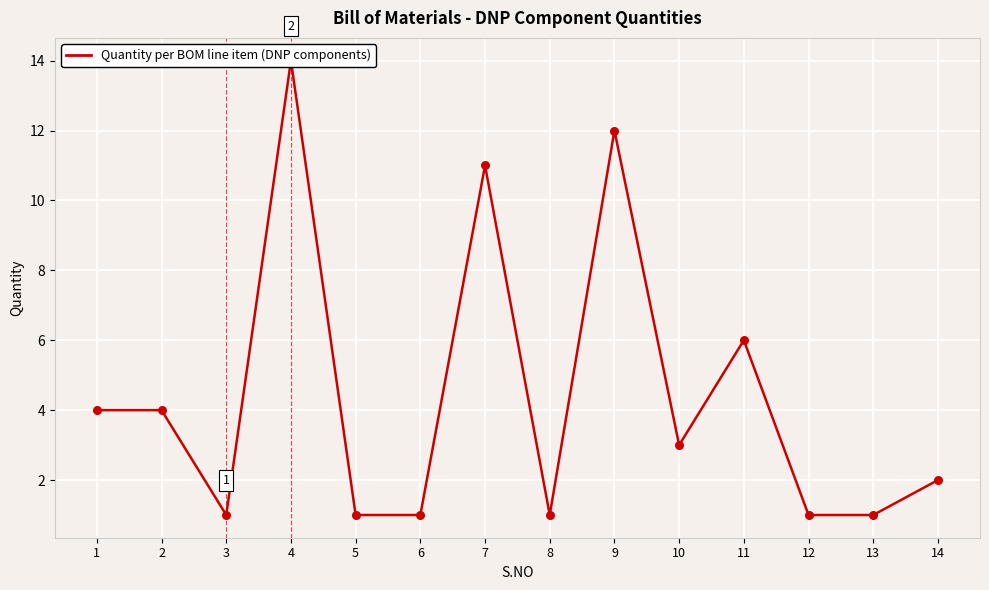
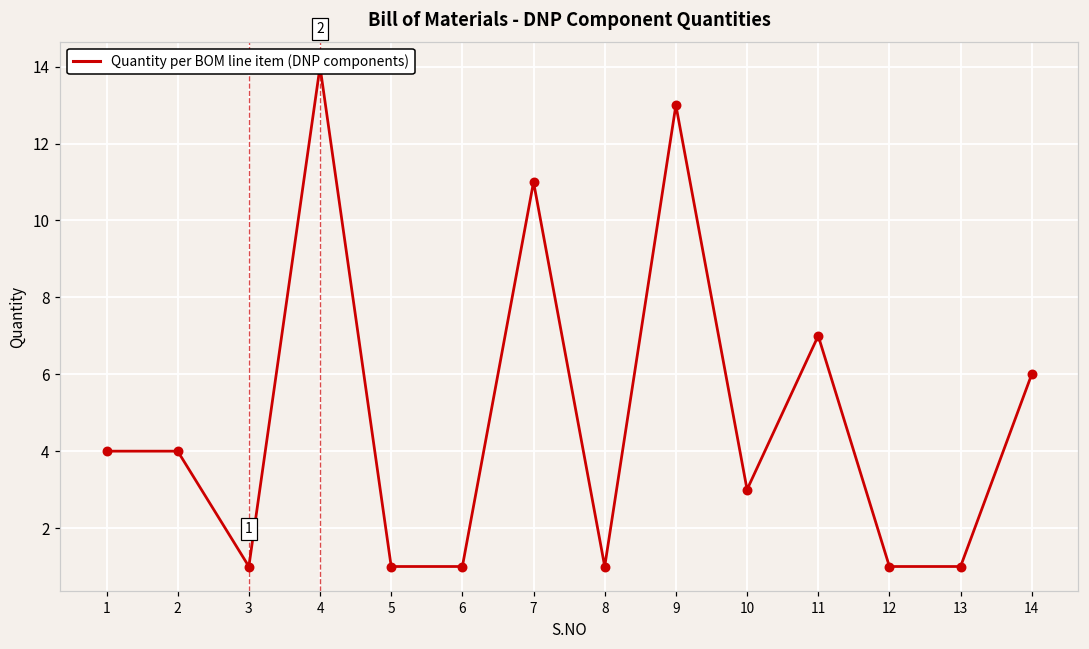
  {
    "1": 4,
    "2": 4,
    "5": 1,
    "6": 1,
    "7": 11,
    "8": 1,
-   "9": 12,
+   "9": 13,
    "10": 3,
-   "11": 6,
+   "11": 7,
    "12": 1,
    "13": 1,
-   "14": 2
+   "14": 6
  }
